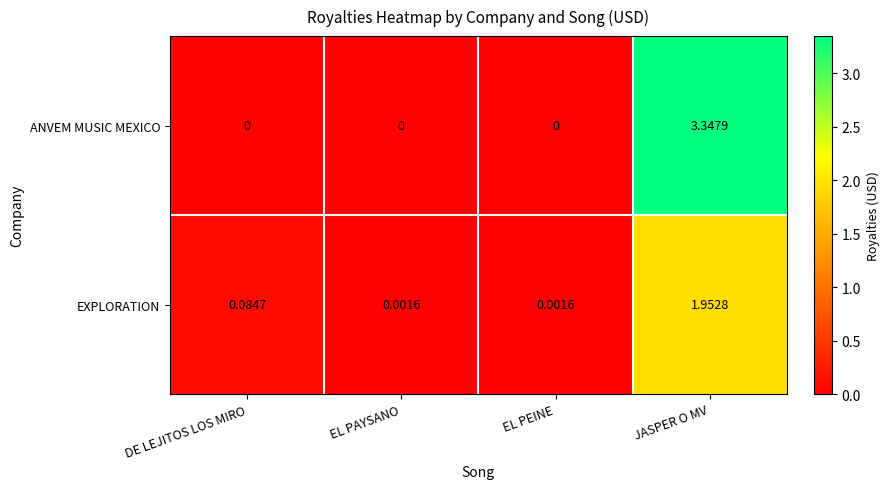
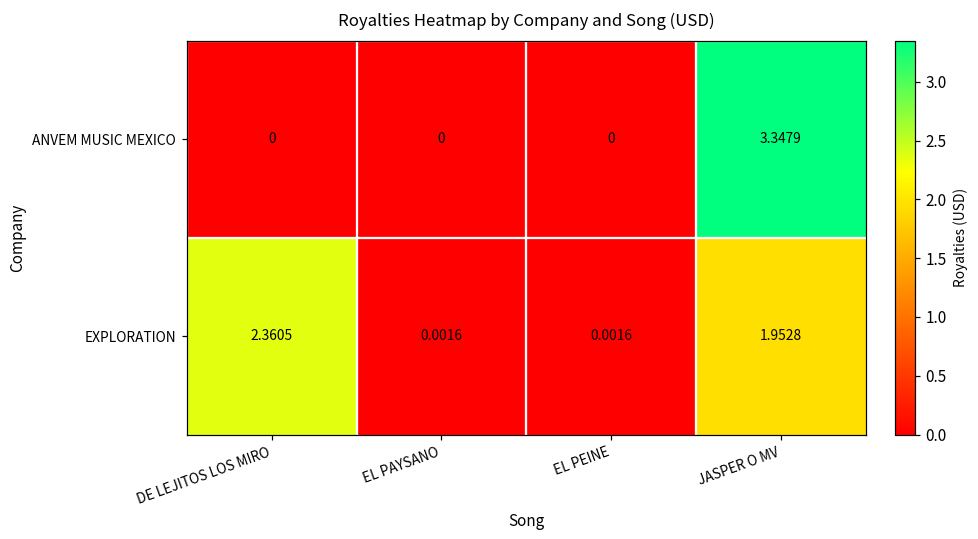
  {
    "ANVEM MUSIC MEXICO": {
      "DE LEJITOS LOS MIRO": 0,
      "EL PAYSANO": 0,
      "EL PEINE": 0,
      "JASPER O MV": 3.3479
    },
    "EXPLORATION": {
-     "DE LEJITOS LOS MIRO": 0.0847,
+     "DE LEJITOS LOS MIRO": 2.3605,
      "EL PAYSANO": 0.0016,
      "EL PEINE": 0.0016,
      "JASPER O MV": 1.9528
    }
  }
